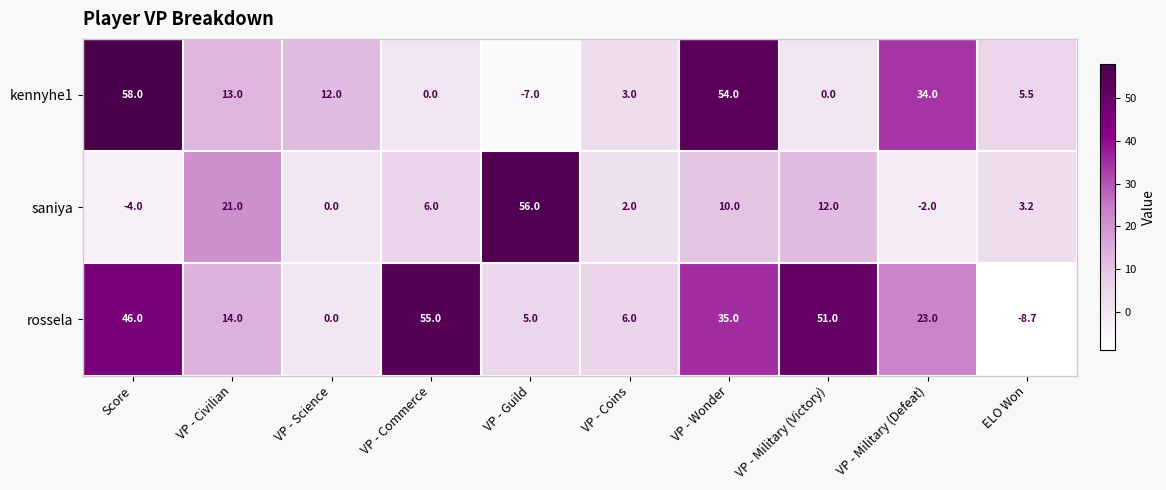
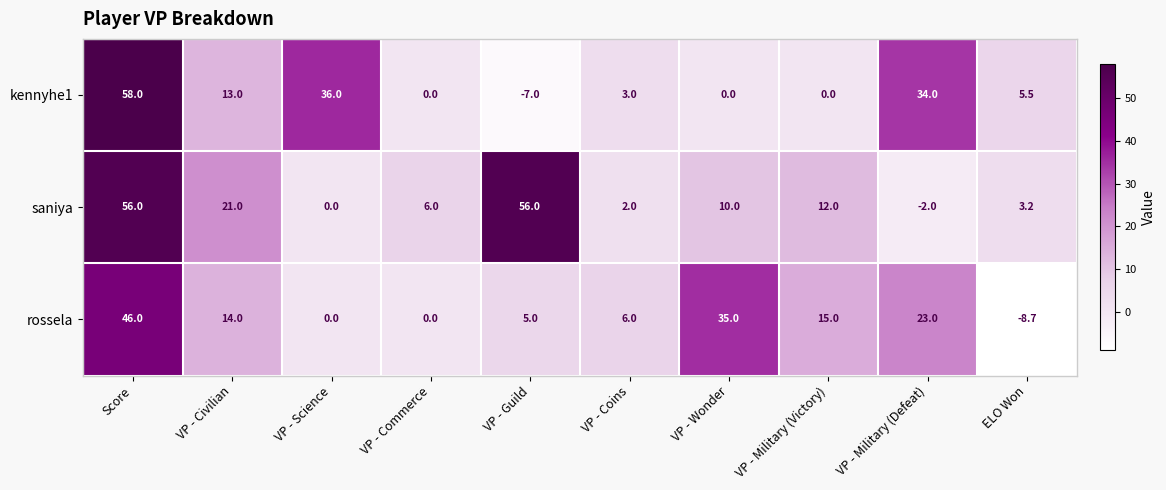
  {
    "kennyhe1": {
      "Score": 58.0,
      "VP - Civilian": 13.0,
-     "VP - Science": 12.0,
+     "VP - Science": 36.0,
      "VP - Commerce": 0.0,
      "VP - Guild": -7.0,
      "VP - Coins": 3.0,
-     "VP - Wonder": 54.0,
+     "VP - Wonder": 0.0,
      "VP - Military (Victory)": 0.0,
      "VP - Military (Defeat)": 34.0,
      "ELO Won": 5.5
    },
    "saniya": {
-     "Score": -4.0,
+     "Score": 56.0,
      "VP - Civilian": 21.0,
      "VP - Science": 0.0,
      "VP - Commerce": 6.0,
      "VP - Guild": 56.0,
      "VP - Coins": 2.0,
      "VP - Wonder": 10.0,
      "VP - Military (Victory)": 12.0,
      "VP - Military (Defeat)": -2.0,
      "ELO Won": 3.2
    },
    "rossela": {
      "Score": 46.0,
      "VP - Civilian": 14.0,
      "VP - Science": 0.0,
-     "VP - Commerce": 55.0,
+     "VP - Commerce": 0.0,
      "VP - Guild": 5.0,
      "VP - Coins": 6.0,
      "VP - Wonder": 35.0,
-     "VP - Military (Victory)": 51.0,
+     "VP - Military (Victory)": 15.0,
      "VP - Military (Defeat)": 23.0,
      "ELO Won": -8.7
    }
  }
